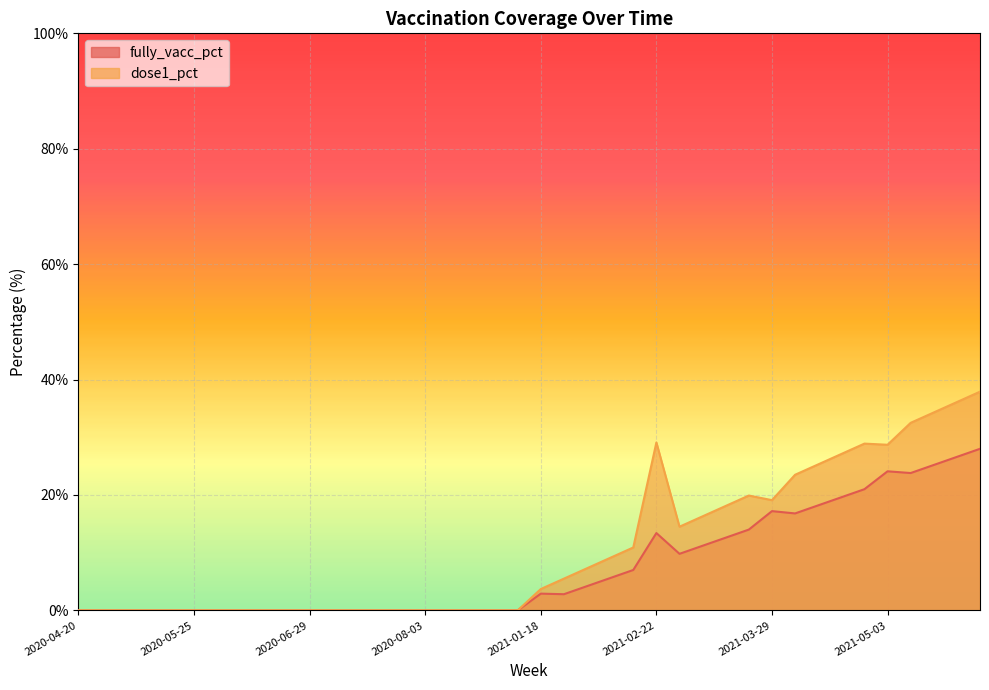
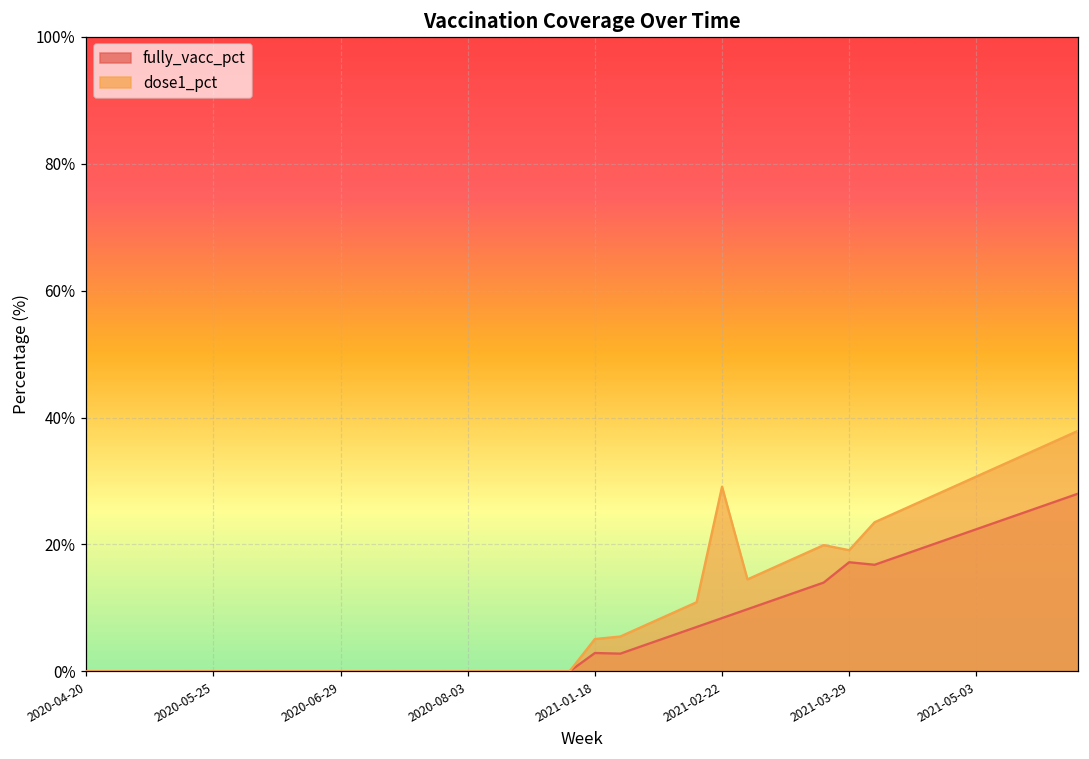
  {
    "fully_vacc_pct": {
      "2021-01-18": "3%",
-     "2021-02-22": "13%",
+     "2021-02-22": "8%",
      "2021-03-29": "17%",
-     "2021-05-03": "24%"
+     "2021-05-03": "22%"
    },
    "dose1_pct": {
-     "2021-01-18": "4%",
+     "2021-01-18": "5%",
      "2021-02-22": "29%",
      "2021-03-29": "19%",
-     "2021-05-03": "29%"
+     "2021-05-03": "31%"
    }
  }
